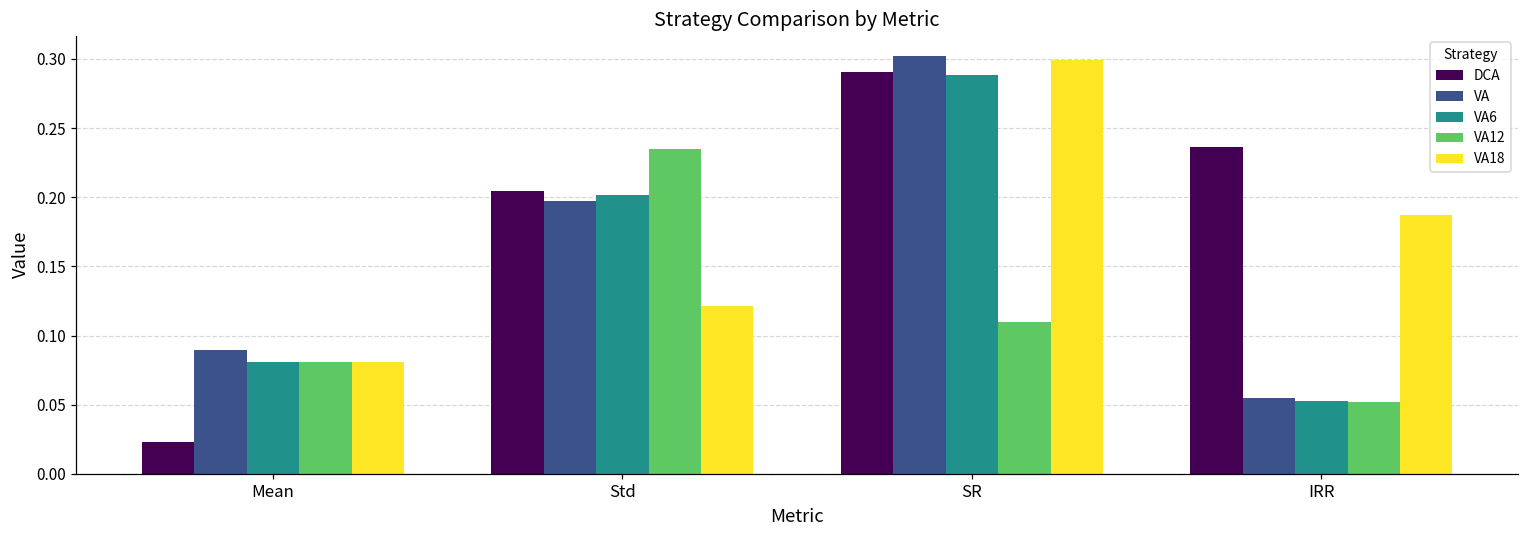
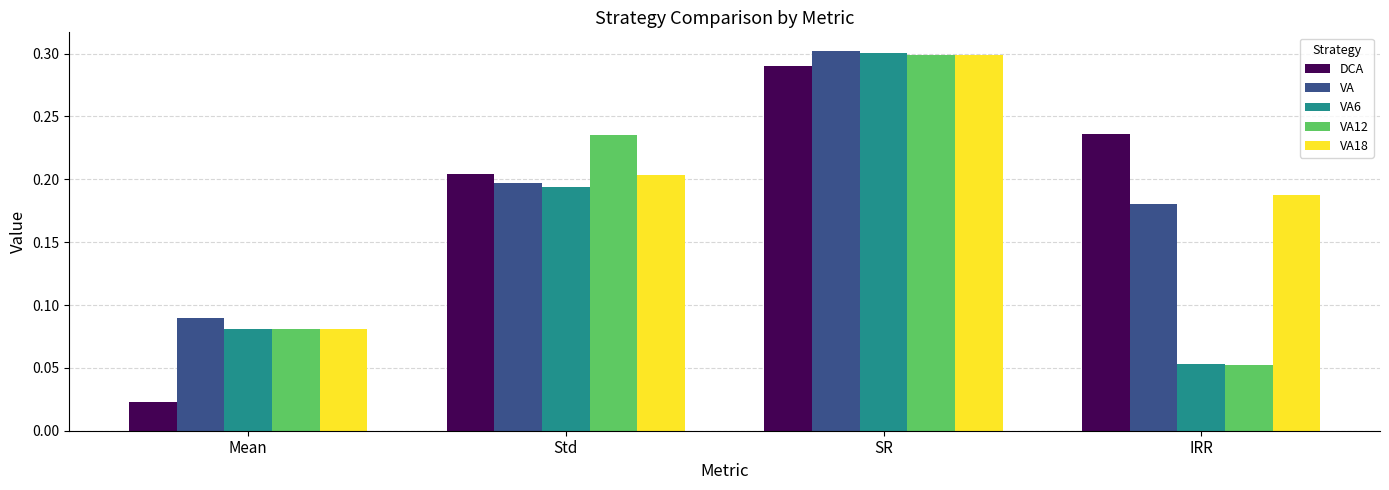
  {
    "DCA": {
      "Mean": 0.023,
      "Std": 0.204,
      "SR": 0.290,
      "IRR": 0.236
    },
    "VA": {
      "Mean": 0.089,
      "Std": 0.197,
      "SR": 0.302,
-     "IRR": 0.055
+     "IRR": 0.181
    },
    "VA6": {
      "Mean": 0.081,
-     "Std": 0.202,
-     "SR": 0.288,
+     "Std": 0.194,
+     "SR": 0.301,
      "IRR": 0.053
    },
    "VA12": {
      "Mean": 0.081,
      "Std": 0.235,
-     "SR": 0.110,
+     "SR": 0.299,
      "IRR": 0.052
    },
    "VA18": {
      "Mean": 0.081,
-     "Std": 0.121,
+     "Std": 0.204,
      "SR": 0.299,
      "IRR": 0.188
    }
  }
